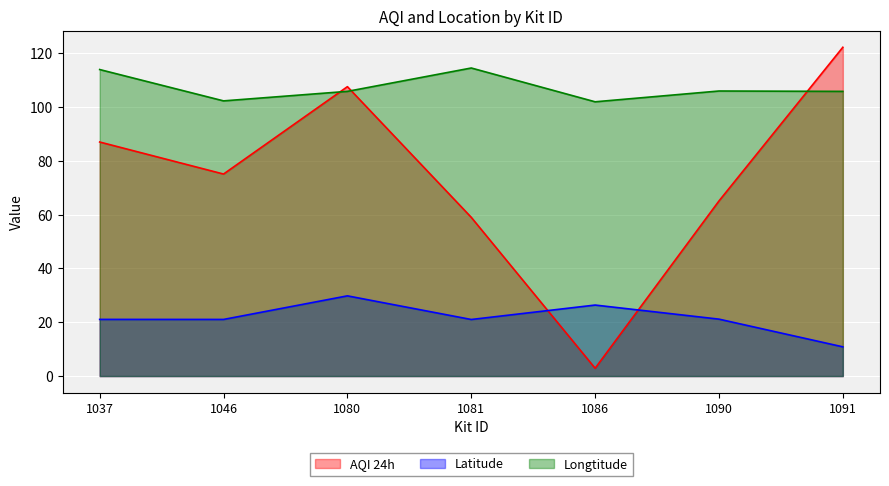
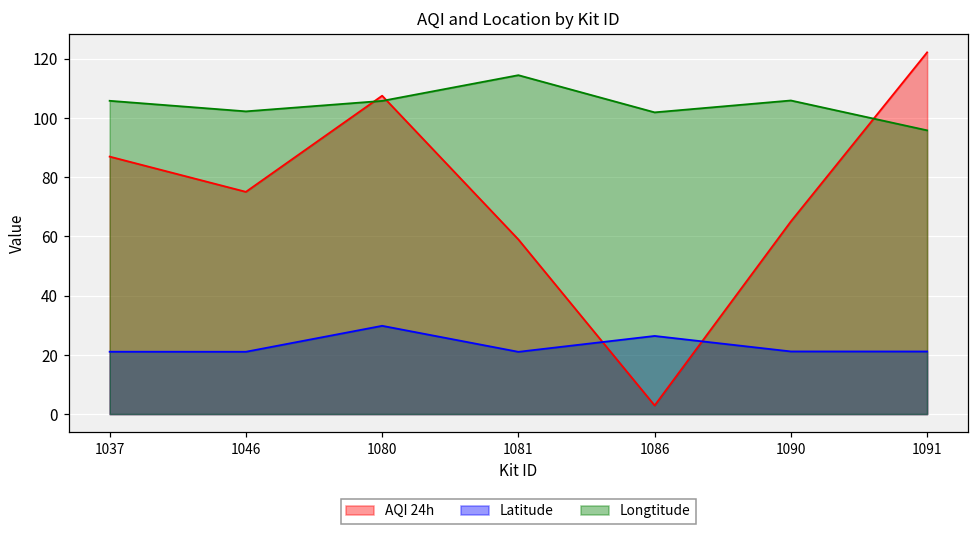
  {
    "AQI 24h": {
      "1037": 87,
      "1046": 75,
      "1080": 108,
      "1081": 59,
      "1086": 3,
      "1090": 65,
      "1091": 122
    },
    "Latitude": {
      "1037": 21,
      "1046": 21,
      "1080": 30,
      "1081": 21,
      "1086": 26,
      "1090": 21,
-     "1091": 11
+     "1091": 21
    },
    "Longtitude": {
-     "1037": 114,
+     "1037": 106,
      "1046": 102,
      "1080": 106,
      "1081": 114,
      "1086": 102,
      "1090": 106,
-     "1091": 106
+     "1091": 96
    }
  }
